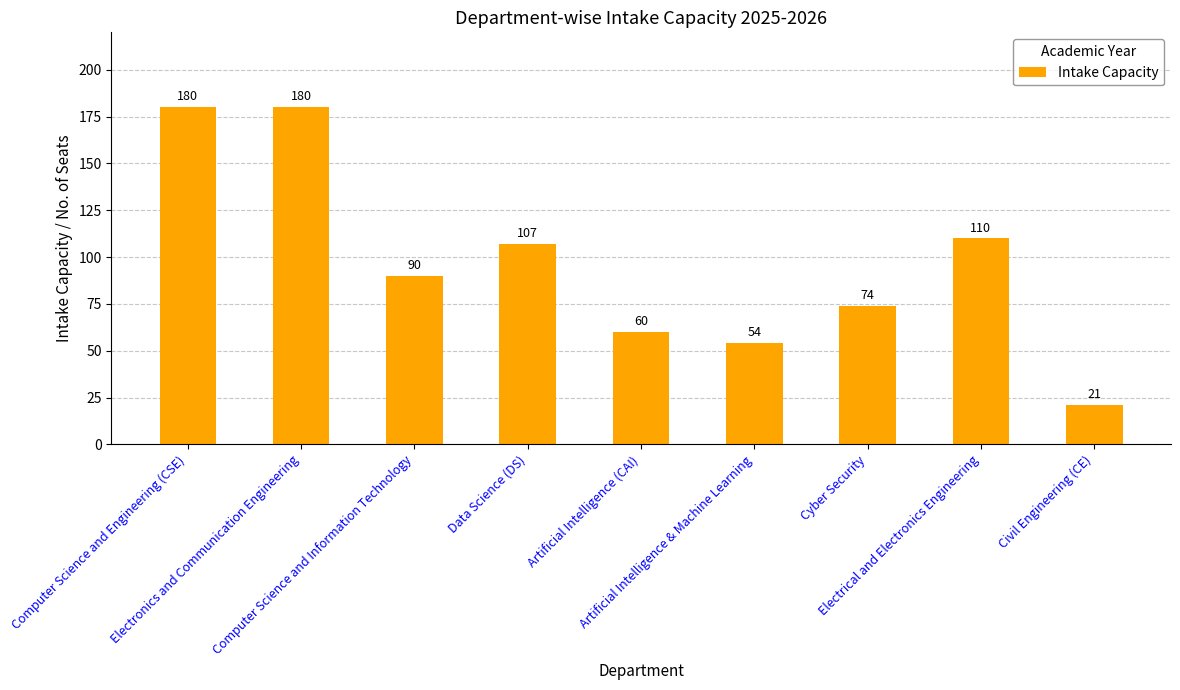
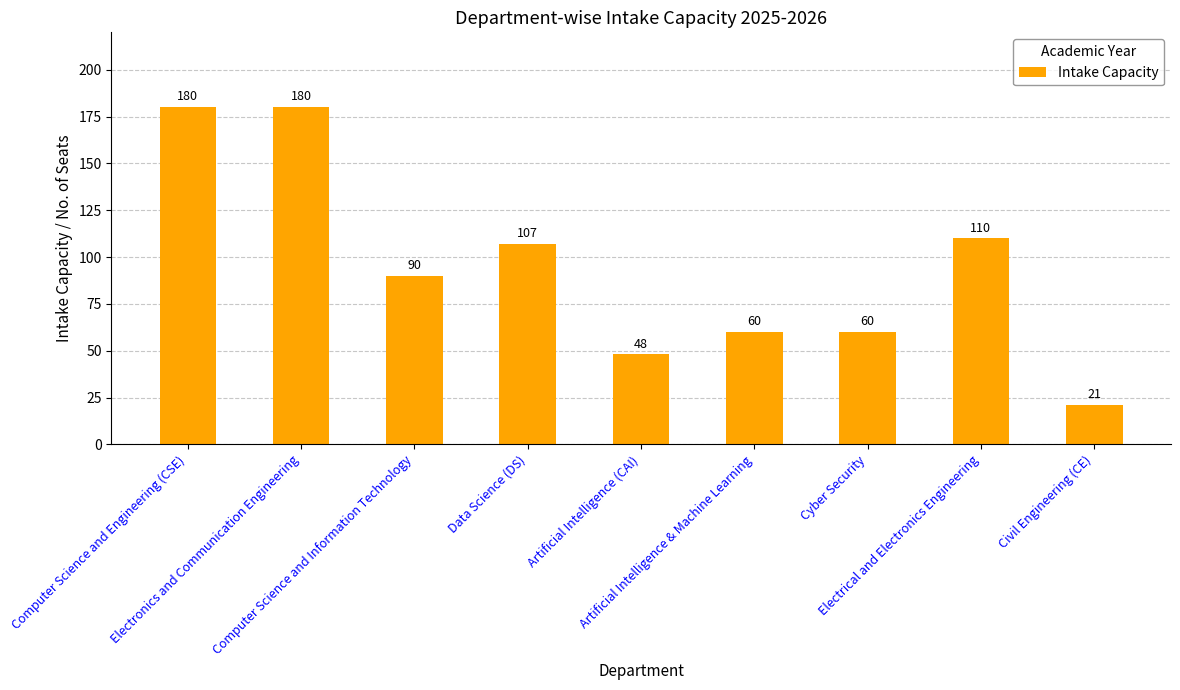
  {
    "Computer Science and Engineering (CSE)": 180,
    "Electronics and Communication Engineering": 180,
    "Computer Science and Information Technology": 90,
    "Data Science (DS)": 107,
-   "Artificial Intelligence (CAI)": 60,
-   "Artificial Intelligence & Machine Learning": 54,
-   "Cyber Security": 74,
+   "Artificial Intelligence (CAI)": 48,
+   "Artificial Intelligence & Machine Learning": 60,
+   "Cyber Security": 60,
    "Electrical and Electronics Engineering": 110,
    "Civil Engineering (CE)": 21
  }
